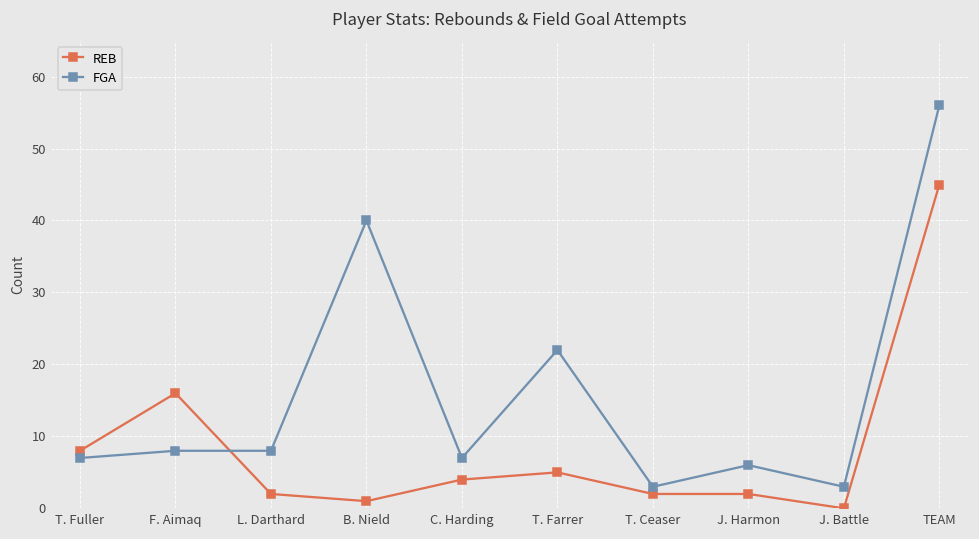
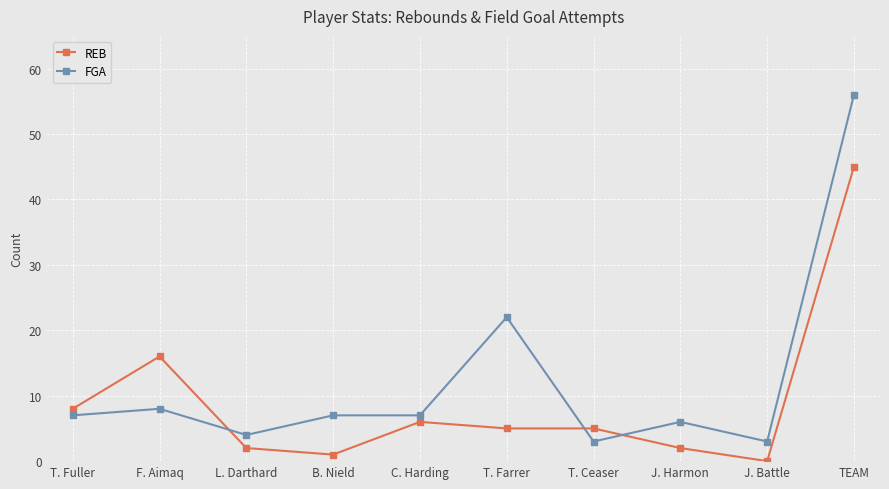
  {
    "REB": {
      "T. Fuller": 8,
      "F. Aimaq": 16,
      "L. Darthard": 2,
      "B. Nield": 1,
-     "C. Harding": 4,
+     "C. Harding": 6,
      "T. Farrer": 5,
-     "T. Ceaser": 2,
+     "T. Ceaser": 5,
      "J. Harmon": 2,
      "J. Battle": 0,
      "TEAM": 45
    },
    "FGA": {
      "T. Fuller": 7,
      "F. Aimaq": 8,
-     "L. Darthard": 8,
-     "B. Nield": 40,
+     "L. Darthard": 4,
+     "B. Nield": 7,
      "C. Harding": 7,
      "T. Farrer": 22,
      "T. Ceaser": 3,
      "J. Harmon": 6,
      "J. Battle": 3,
      "TEAM": 56
    }
  }
